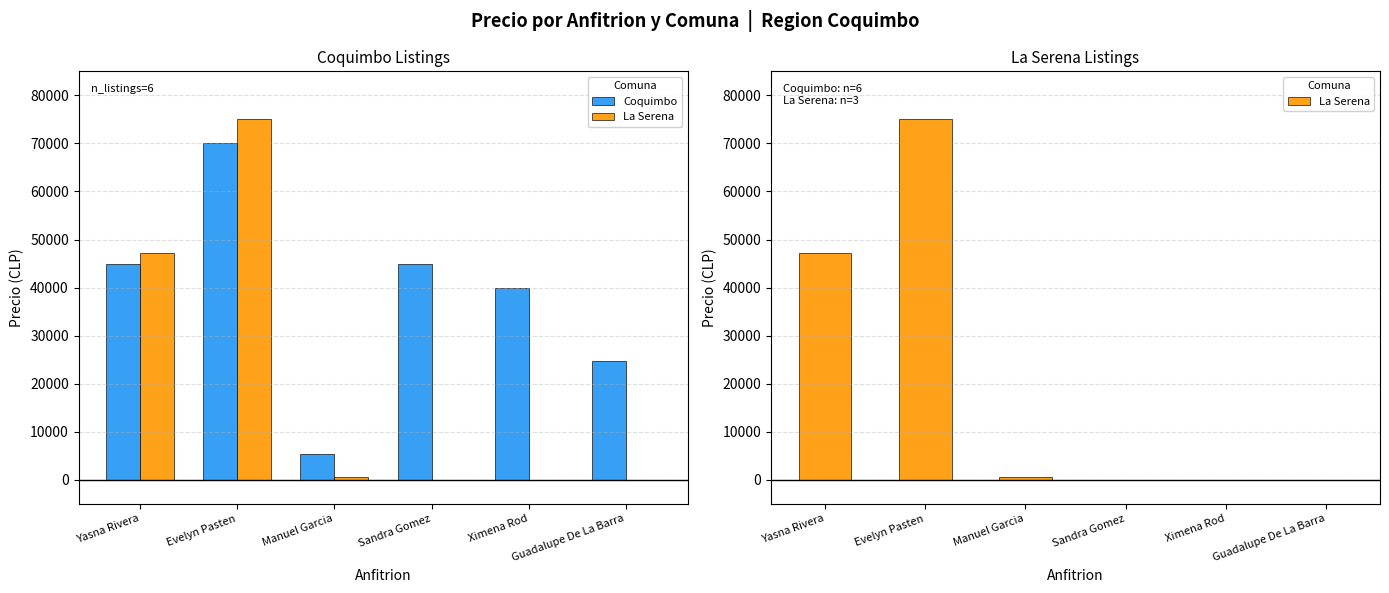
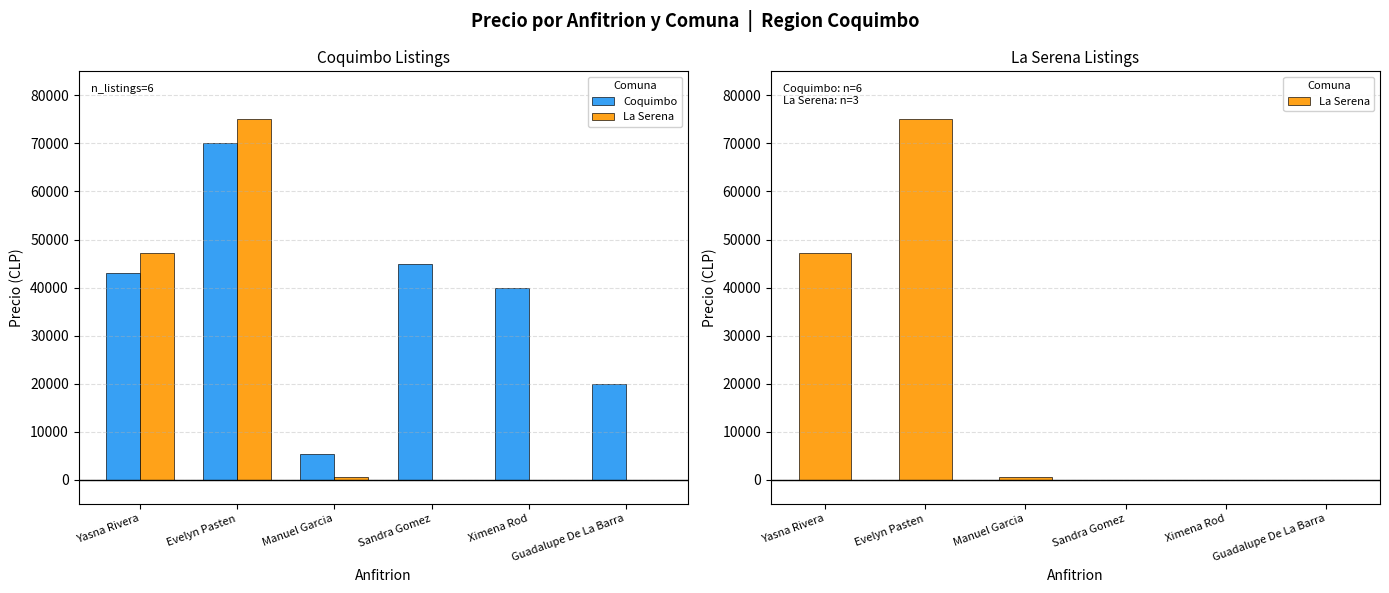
  {
    "Coquimbo Listings": {
      "Coquimbo": {
-       "Yasna Rivera": 45000,
+       "Yasna Rivera": 43000,
        "Evelyn Pasten": 70000,
        "Manuel Garcia": 5000,
        "Sandra Gomez": 45000,
        "Ximena Rod": 40000,
-       "Guadalupe De La Barra": 25000
+       "Guadalupe De La Barra": 20000
      },
      "La Serena": {
        "Yasna Rivera": 47000,
        "Evelyn Pasten": 75000,
        "Sandra Gomez": 0,
        "Ximena Rod": 0,
        "Guadalupe De La Barra": 0
      }
    },
    "La Serena Listings": {
      "Yasna Rivera": 47000,
      "Evelyn Pasten": 75000,
      "Sandra Gomez": 0,
      "Ximena Rod": 0,
      "Guadalupe De La Barra": 0
    }
  }
